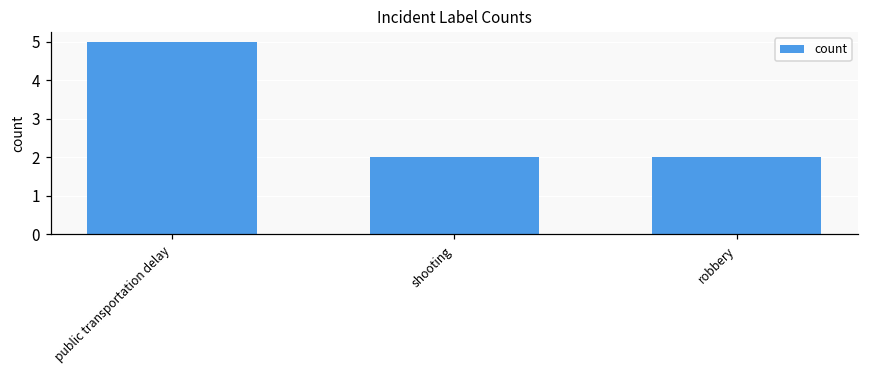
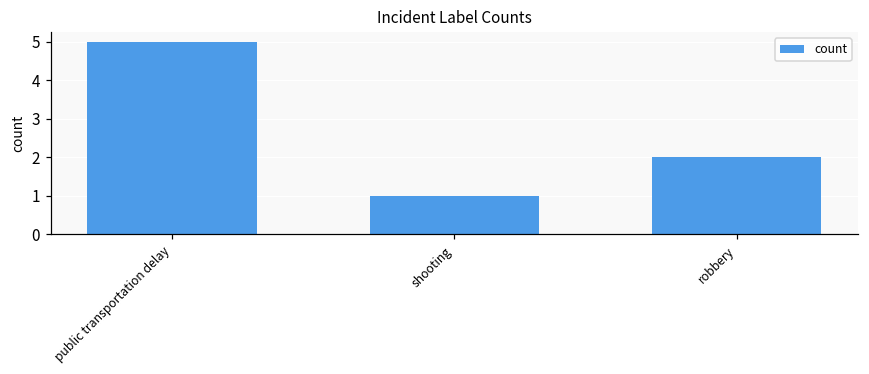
  {
    "public transportation delay": 5,
-   "shooting": 2,
+   "shooting": 1,
    "robbery": 2
  }
